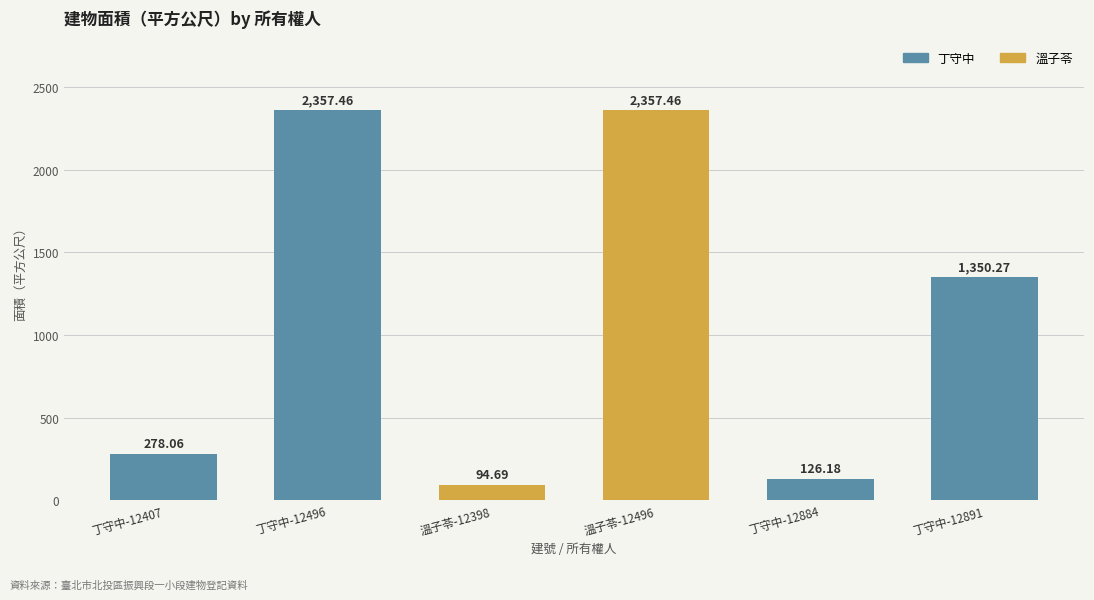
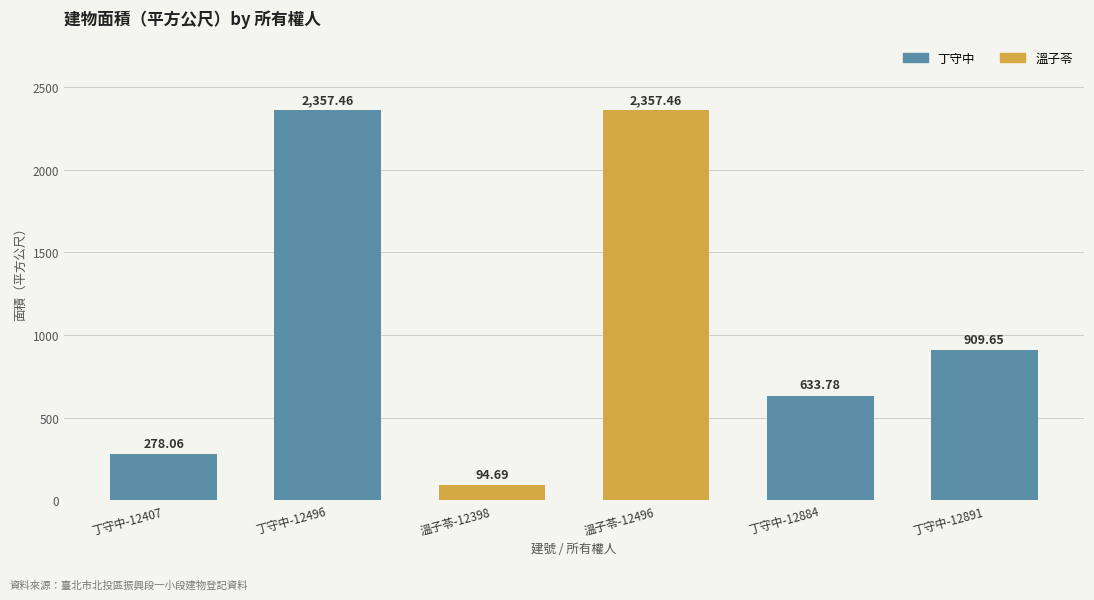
  {
    "丁守中-12407": "278.06",
    "丁守中-12496": "2,357.46",
    "溫子苓-12398": "94.69",
    "溫子苓-12496": "2,357.46",
-   "丁守中-12884": "126.18",
-   "丁守中-12891": "1,350.27"
+   "丁守中-12884": "633.78",
+   "丁守中-12891": "909.65"
  }
